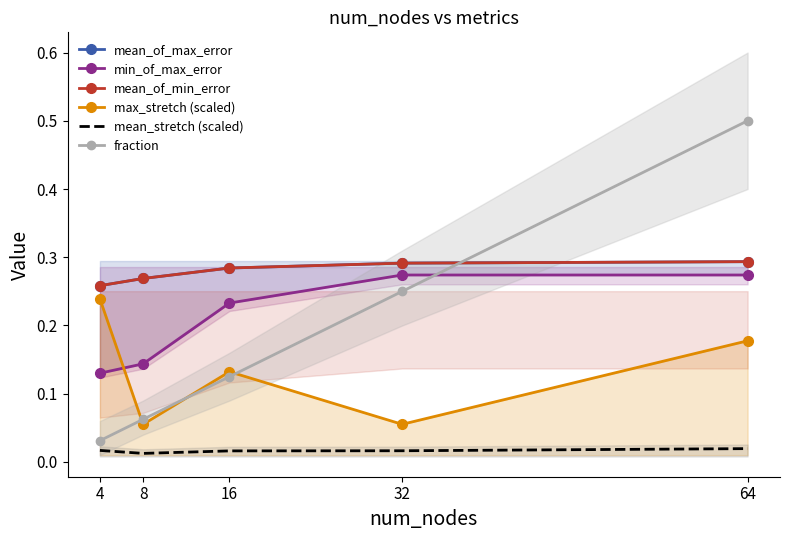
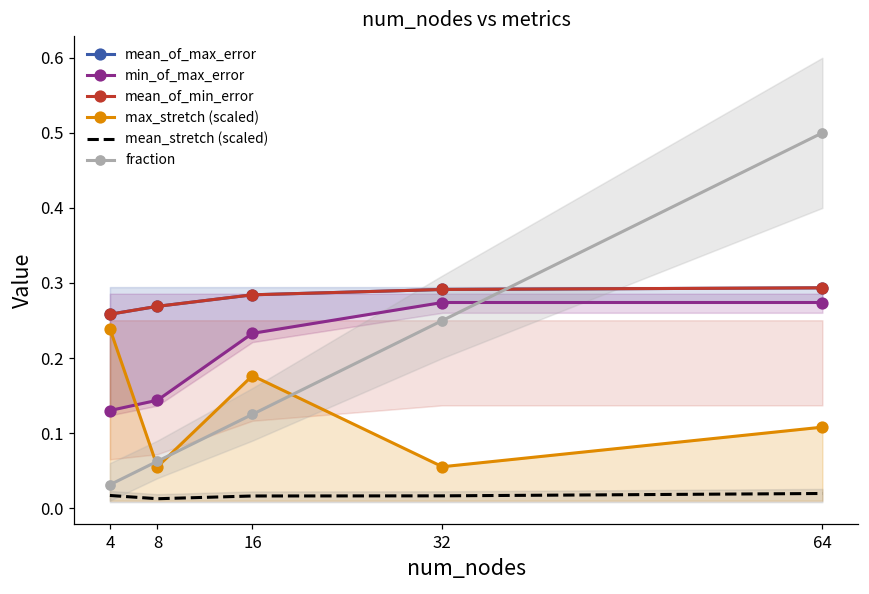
  {
    "max_stretch (scaled)": {
      "4": 0.24,
      "8": 0.06,
-     "16": 0.13,
+     "16": 0.18,
      "32": 0.06,
-     "64": 0.18
+     "64": 0.11
    },
    "mean_stretch (scaled)": {
      "4": 0.02,
      "8": 0.01,
      "16": 0.02,
      "32": 0.02,
      "64": 0.02
    }
  }
